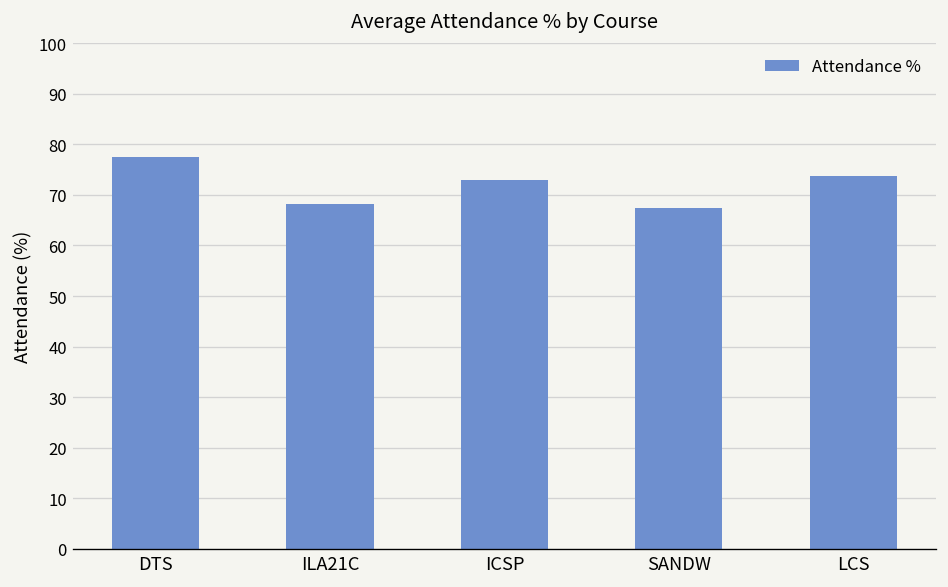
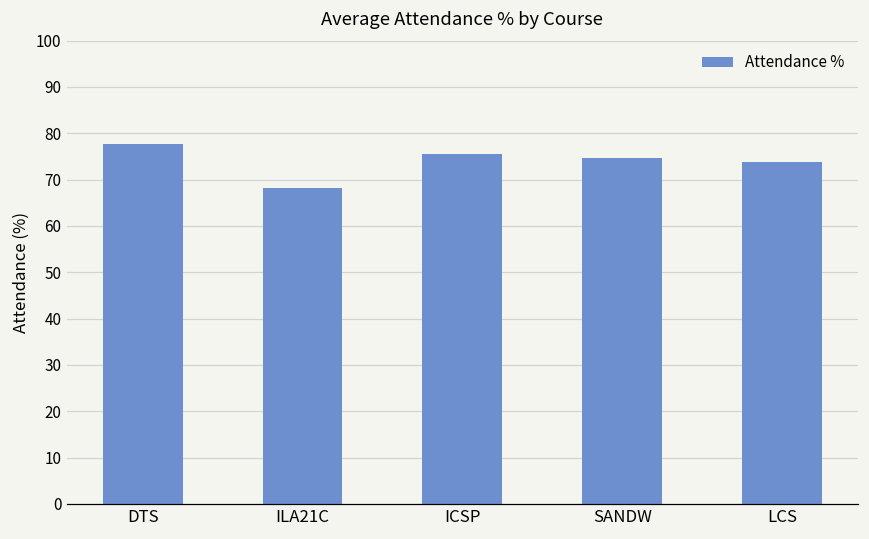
  {
    "DTS": 78,
    "ILA21C": 68,
-   "ICSP": 73,
-   "SANDW": 67,
+   "ICSP": 76,
+   "SANDW": 75,
    "LCS": 74
  }
